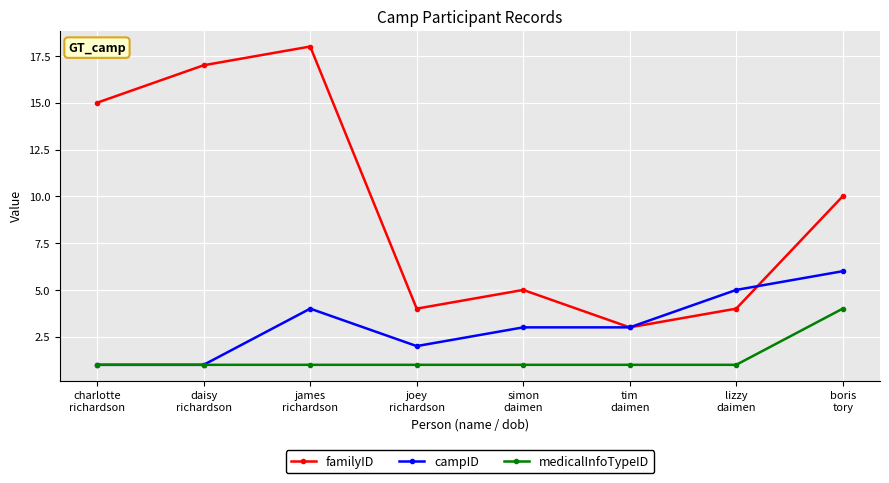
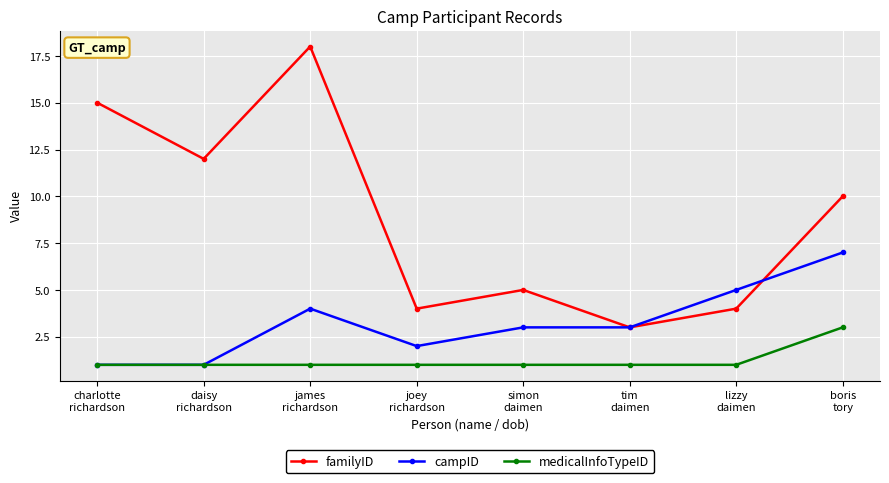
  {
    "familyID": {
      "charlotte richardson": 15,
-     "daisy richardson": 17,
+     "daisy richardson": 12,
      "james richardson": 18,
      "joey richardson": 4,
      "simon daimen": 5,
      "lizzy daimen": 4,
      "boris tory": 10
    },
    "campID": {
      "james richardson": 4,
      "joey richardson": 2,
      "simon daimen": 3,
      "lizzy daimen": 5,
-     "boris tory": 6
+     "boris tory": 7
    },
    "medicalInfoTypeID": {
      "james richardson": 1,
      "joey richardson": 1,
      "simon daimen": 1,
      "tim daimen": 1,
      "lizzy daimen": 1,
-     "boris tory": 4
+     "boris tory": 3
    }
  }
